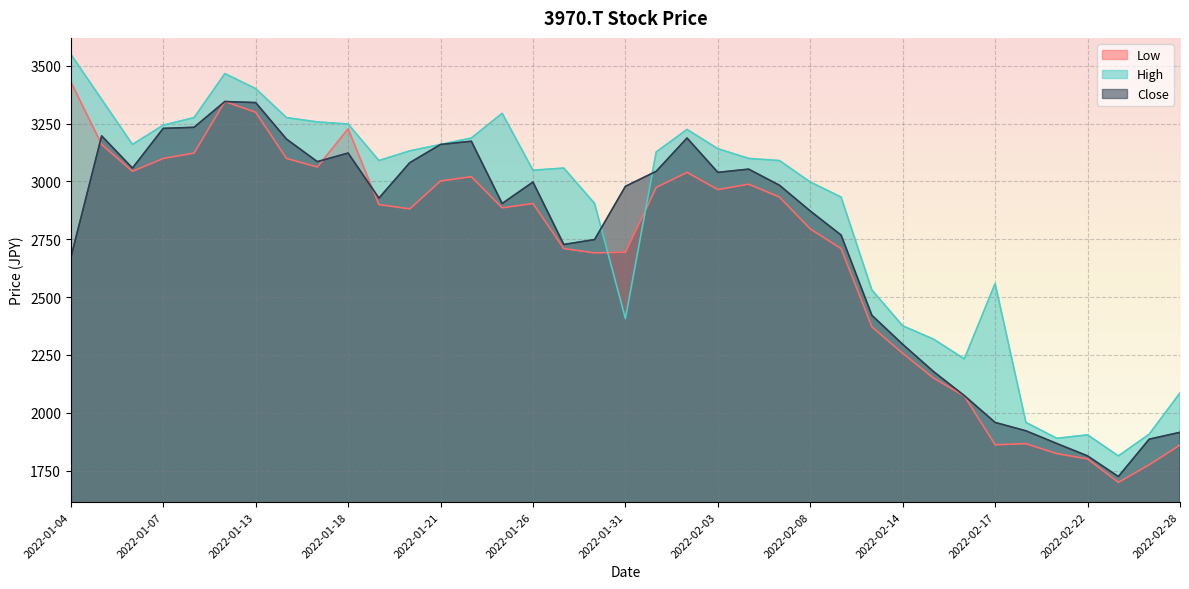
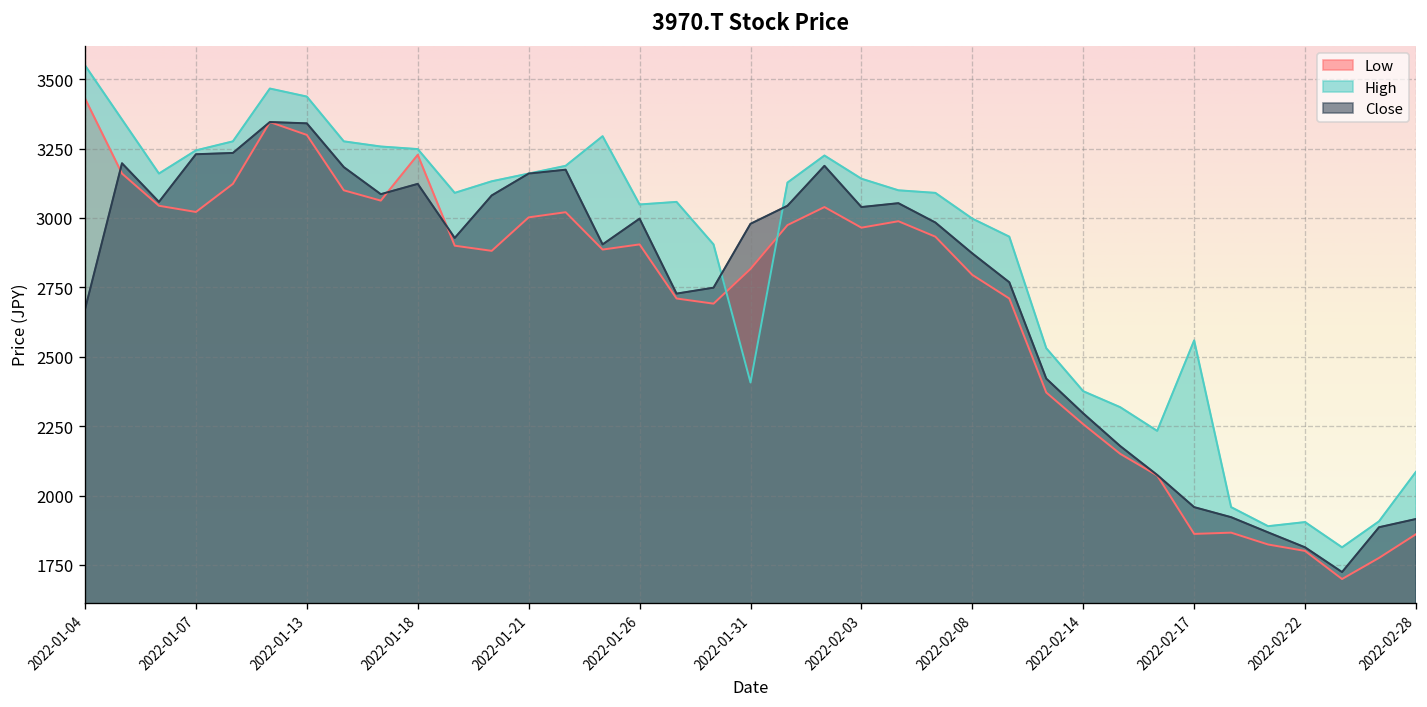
  {
    "Low": {
      "2022-01-04": 3430,
-     "2022-01-07": 3100,
+     "2022-01-07": 3020,
      "2022-01-13": 3300,
      "2022-01-18": 3230,
      "2022-01-21": 3000,
      "2022-01-26": 2900,
-     "2022-01-31": 2690,
+     "2022-01-31": 2820,
      "2022-02-03": 2970,
      "2022-02-08": 2790,
      "2022-02-14": 2260,
      "2022-02-17": 1860,
      "2022-02-22": 1800,
      "2022-02-28": 1860
    },
    "High": {
      "2022-01-04": 3550,
      "2022-01-07": 3240,
-     "2022-01-13": 3400,
+     "2022-01-13": 3440,
      "2022-01-18": 3250,
      "2022-01-26": 3050,
      "2022-01-31": 2410,
      "2022-02-03": 3140,
      "2022-02-08": 3000,
      "2022-02-14": 2380,
      "2022-02-17": 2560,
      "2022-02-22": 1900,
      "2022-02-28": 2090
    },
    "Close": {
      "2022-01-04": 2670,
      "2022-01-07": 3230,
      "2022-01-13": 3340,
      "2022-01-18": 3120,
      "2022-01-26": 3000,
      "2022-01-31": 2980,
      "2022-02-03": 3040,
      "2022-02-08": 2870,
      "2022-02-14": 2300,
      "2022-02-17": 1960,
      "2022-02-22": 1810,
      "2022-02-28": 1920
    }
  }
